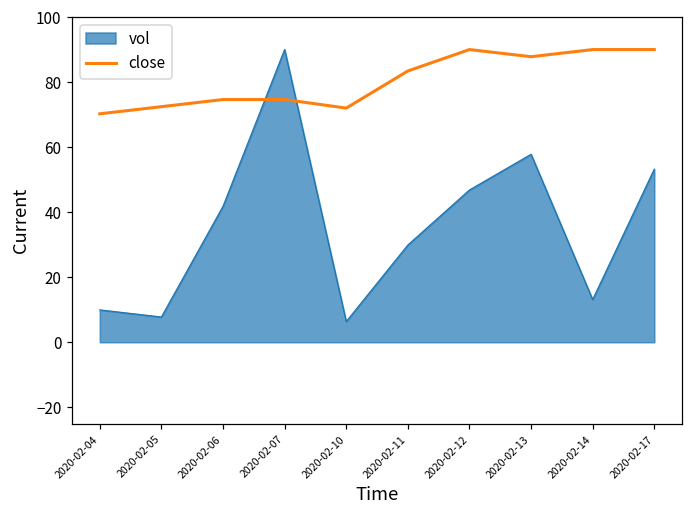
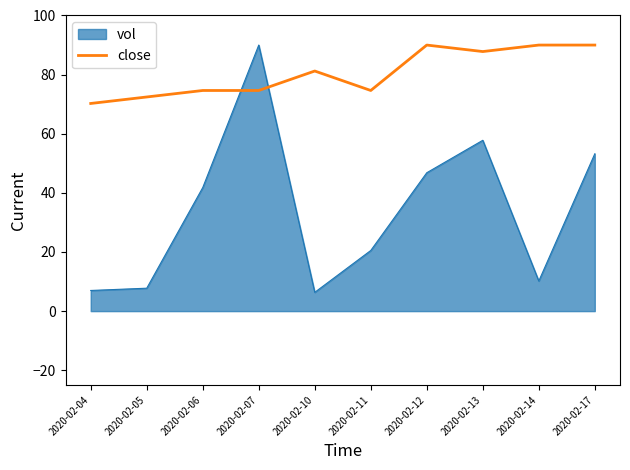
  {
    "vol": {
-     "2020-02-04": 10,
+     "2020-02-04": 7,
      "2020-02-05": 8,
      "2020-02-06": 42,
      "2020-02-07": 90,
      "2020-02-10": 6,
-     "2020-02-11": 30,
+     "2020-02-11": 21,
      "2020-02-12": 47,
      "2020-02-13": 58,
-     "2020-02-14": 13,
+     "2020-02-14": 10,
      "2020-02-17": 53
    },
    "close": {
      "2020-02-04": 70,
      "2020-02-05": 72,
      "2020-02-06": 75,
      "2020-02-07": 75,
-     "2020-02-10": 72,
-     "2020-02-11": 83,
+     "2020-02-10": 81,
+     "2020-02-11": 75,
      "2020-02-12": 90,
      "2020-02-13": 88,
      "2020-02-14": 90,
      "2020-02-17": 90
    }
  }
